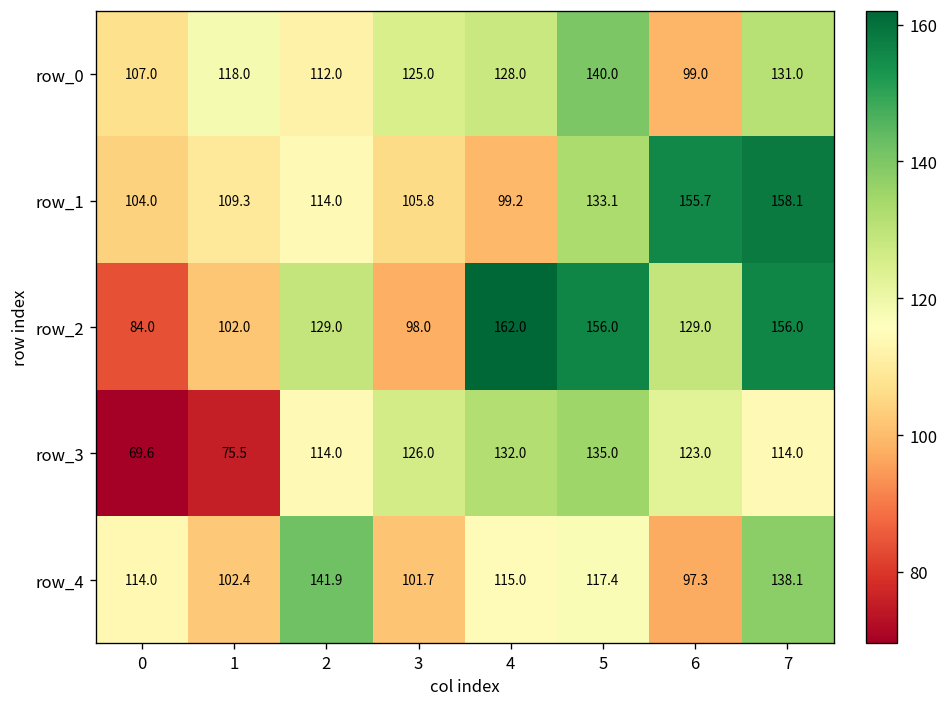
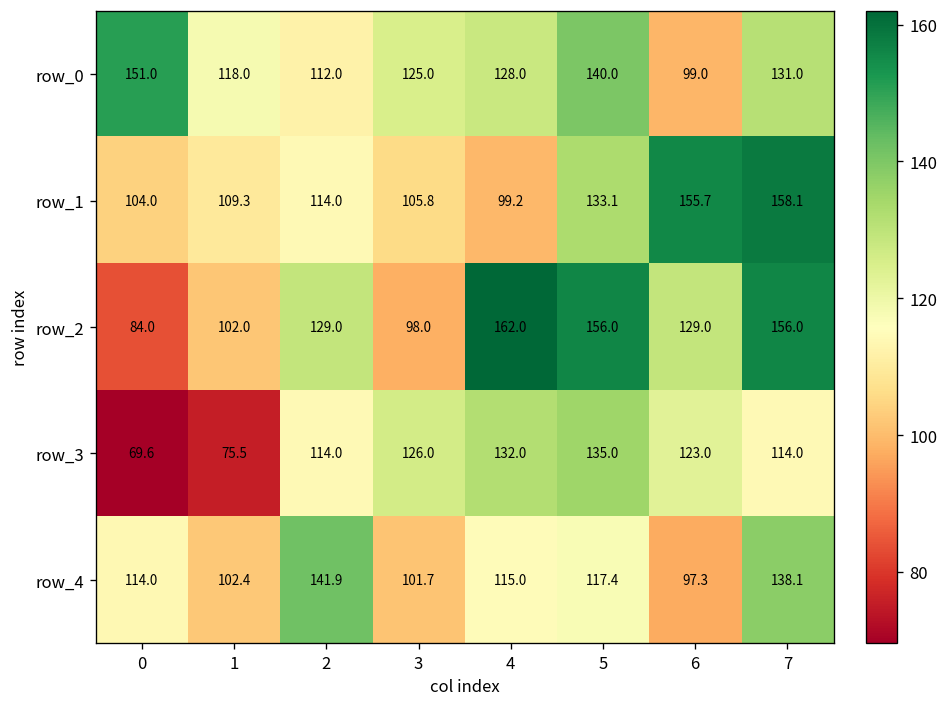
  {
    "row_0": {
-     "0": 107.0,
+     "0": 151.0,
      "1": 118.0,
      "2": 112.0,
      "3": 125.0,
      "4": 128.0,
      "5": 140.0,
      "6": 99.0,
      "7": 131.0
    },
    "row_1": {
      "0": 104.0,
      "1": 109.3,
      "2": 114.0,
      "3": 105.8,
      "4": 99.2,
      "5": 133.1,
      "6": 155.7,
      "7": 158.1
    },
    "row_2": {
      "0": 84.0,
      "1": 102.0,
      "2": 129.0,
      "3": 98.0,
      "4": 162.0,
      "5": 156.0,
      "6": 129.0,
      "7": 156.0
    },
    "row_3": {
      "0": 69.6,
      "1": 75.5,
      "2": 114.0,
      "3": 126.0,
      "4": 132.0,
      "5": 135.0,
      "6": 123.0,
      "7": 114.0
    },
    "row_4": {
      "0": 114.0,
      "1": 102.4,
      "2": 141.9,
      "3": 101.7,
      "4": 115.0,
      "5": 117.4,
      "6": 97.3,
      "7": 138.1
    }
  }
